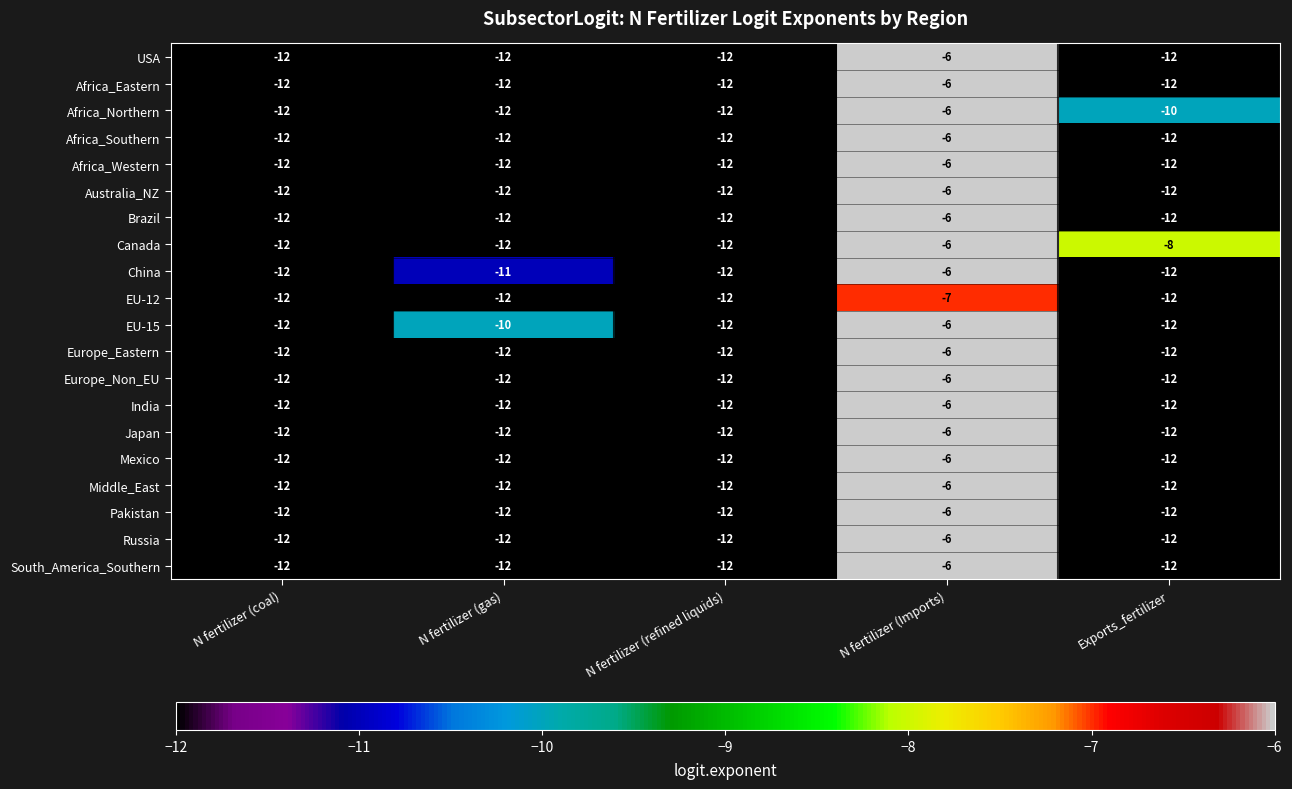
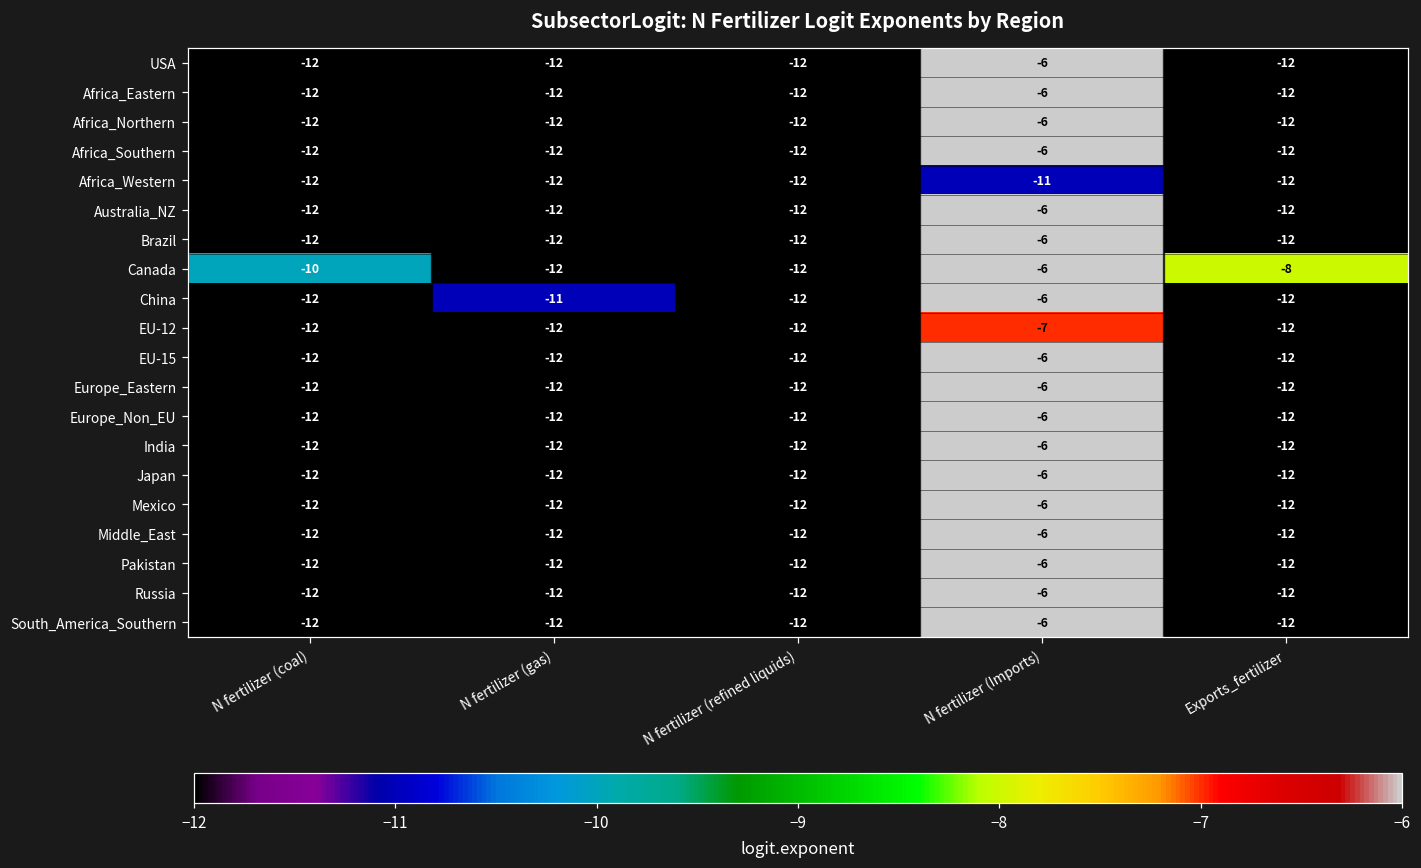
  {
    "USA": {
      "N fertilizer (coal)": -12,
      "N fertilizer (gas)": -12,
      "N fertilizer (refined liquids)": -12,
      "N fertilizer (Imports)": -6,
      "Exports_fertilizer": -12
    },
    "Africa_Eastern": {
      "N fertilizer (coal)": -12,
      "N fertilizer (gas)": -12,
      "N fertilizer (refined liquids)": -12,
      "N fertilizer (Imports)": -6,
      "Exports_fertilizer": -12
    },
    "Africa_Northern": {
      "N fertilizer (coal)": -12,
      "N fertilizer (gas)": -12,
      "N fertilizer (refined liquids)": -12,
      "N fertilizer (Imports)": -6,
-     "Exports_fertilizer": -10
+     "Exports_fertilizer": -12
    },
    "Africa_Southern": {
      "N fertilizer (coal)": -12,
      "N fertilizer (gas)": -12,
      "N fertilizer (refined liquids)": -12,
      "N fertilizer (Imports)": -6,
      "Exports_fertilizer": -12
    },
    "Africa_Western": {
      "N fertilizer (coal)": -12,
      "N fertilizer (gas)": -12,
      "N fertilizer (refined liquids)": -12,
-     "N fertilizer (Imports)": -6,
+     "N fertilizer (Imports)": -11,
      "Exports_fertilizer": -12
    },
    "Australia_NZ": {
      "N fertilizer (coal)": -12,
      "N fertilizer (gas)": -12,
      "N fertilizer (refined liquids)": -12,
      "N fertilizer (Imports)": -6,
      "Exports_fertilizer": -12
    },
    "Brazil": {
      "N fertilizer (coal)": -12,
      "N fertilizer (gas)": -12,
      "N fertilizer (refined liquids)": -12,
      "N fertilizer (Imports)": -6,
      "Exports_fertilizer": -12
    },
    "Canada": {
-     "N fertilizer (coal)": -12,
+     "N fertilizer (coal)": -10,
      "N fertilizer (gas)": -12,
      "N fertilizer (refined liquids)": -12,
      "N fertilizer (Imports)": -6,
      "Exports_fertilizer": -8
    },
    "China": {
      "N fertilizer (coal)": -12,
      "N fertilizer (gas)": -11,
      "N fertilizer (refined liquids)": -12,
      "N fertilizer (Imports)": -6,
      "Exports_fertilizer": -12
    },
    "EU-12": {
      "N fertilizer (coal)": -12,
      "N fertilizer (gas)": -12,
      "N fertilizer (refined liquids)": -12,
      "N fertilizer (Imports)": -7,
      "Exports_fertilizer": -12
    },
    "EU-15": {
      "N fertilizer (coal)": -12,
-     "N fertilizer (gas)": -10,
+     "N fertilizer (gas)": -12,
      "N fertilizer (refined liquids)": -12,
      "N fertilizer (Imports)": -6,
      "Exports_fertilizer": -12
    },
    "Europe_Eastern": {
      "N fertilizer (coal)": -12,
      "N fertilizer (gas)": -12,
      "N fertilizer (refined liquids)": -12,
      "N fertilizer (Imports)": -6,
      "Exports_fertilizer": -12
    },
    "Europe_Non_EU": {
      "N fertilizer (coal)": -12,
      "N fertilizer (gas)": -12,
      "N fertilizer (refined liquids)": -12,
      "N fertilizer (Imports)": -6,
      "Exports_fertilizer": -12
    },
    "India": {
      "N fertilizer (coal)": -12,
      "N fertilizer (gas)": -12,
      "N fertilizer (refined liquids)": -12,
      "N fertilizer (Imports)": -6,
      "Exports_fertilizer": -12
    },
    "Japan": {
      "N fertilizer (coal)": -12,
      "N fertilizer (gas)": -12,
      "N fertilizer (refined liquids)": -12,
      "N fertilizer (Imports)": -6,
      "Exports_fertilizer": -12
    },
    "Mexico": {
      "N fertilizer (coal)": -12,
      "N fertilizer (gas)": -12,
      "N fertilizer (refined liquids)": -12,
      "N fertilizer (Imports)": -6,
      "Exports_fertilizer": -12
    },
    "Middle_East": {
      "N fertilizer (coal)": -12,
      "N fertilizer (gas)": -12,
      "N fertilizer (refined liquids)": -12,
      "N fertilizer (Imports)": -6,
      "Exports_fertilizer": -12
    },
    "Pakistan": {
      "N fertilizer (coal)": -12,
      "N fertilizer (gas)": -12,
      "N fertilizer (refined liquids)": -12,
      "N fertilizer (Imports)": -6,
      "Exports_fertilizer": -12
    },
    "Russia": {
      "N fertilizer (coal)": -12,
      "N fertilizer (gas)": -12,
      "N fertilizer (refined liquids)": -12,
      "N fertilizer (Imports)": -6,
      "Exports_fertilizer": -12
    },
    "South_America_Southern": {
      "N fertilizer (coal)": -12,
      "N fertilizer (gas)": -12,
      "N fertilizer (refined liquids)": -12,
      "N fertilizer (Imports)": -6,
      "Exports_fertilizer": -12
    }
  }
